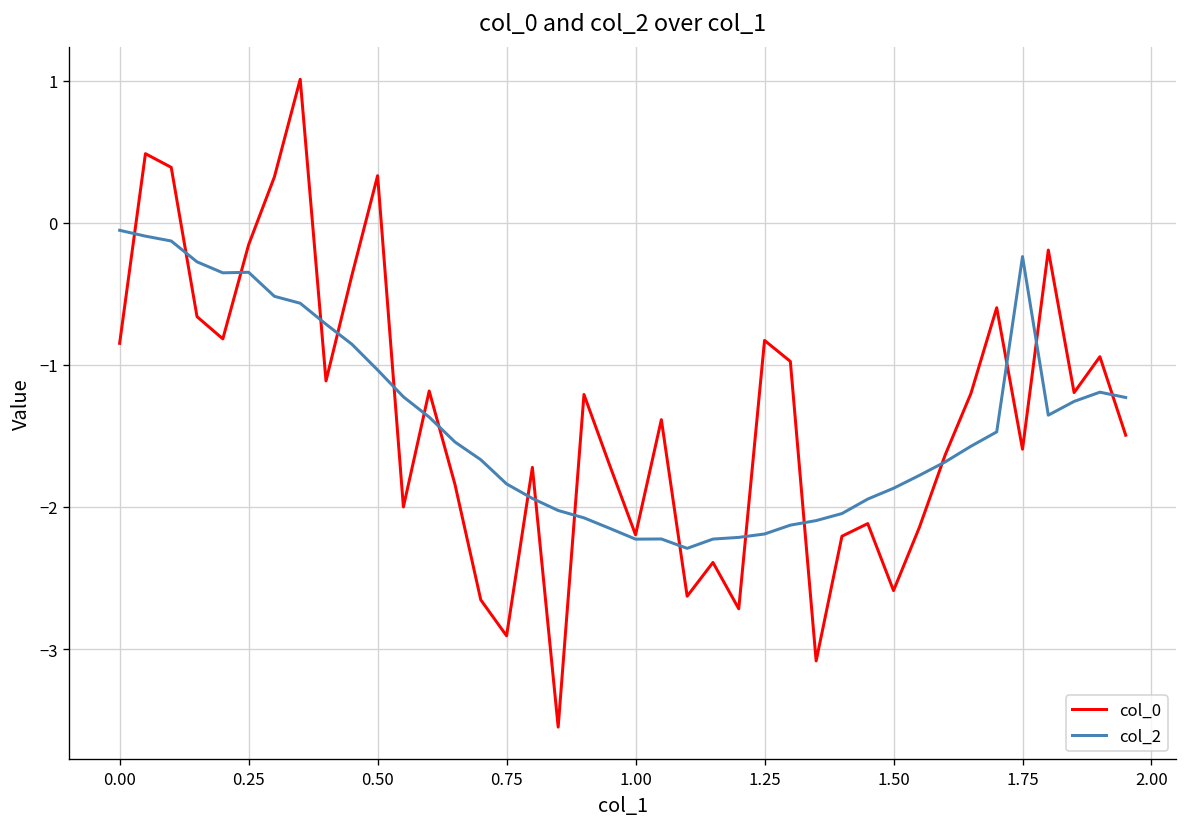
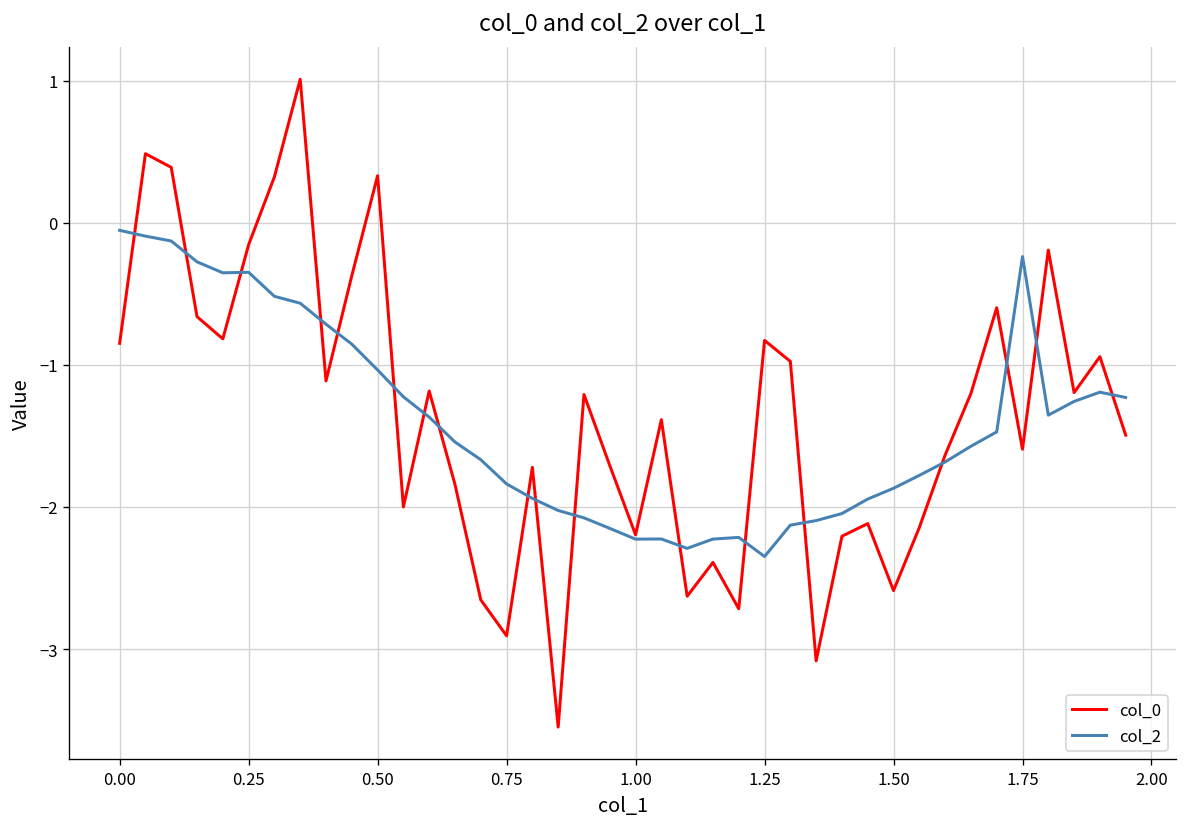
  {
    "col_0": {
      "0.00": -0.85,
      "0.25": -0.16,
      "0.50": 0.33,
      "0.75": -2.91,
      "1.00": -2.20,
      "1.25": -0.83,
      "1.50": -2.59,
      "1.75": -1.59
    },
    "col_2": {
      "0.00": -0.05,
      "0.25": -0.35,
      "0.50": -1.04,
      "0.75": -1.84,
      "1.00": -2.23,
-     "1.25": -2.19,
+     "1.25": -2.35,
      "1.50": -1.87,
      "1.75": -0.24
    }
  }
